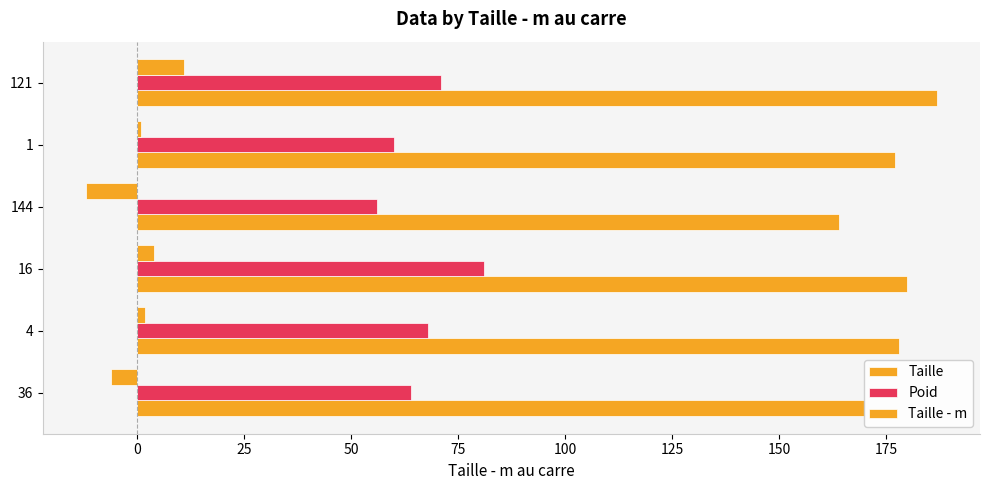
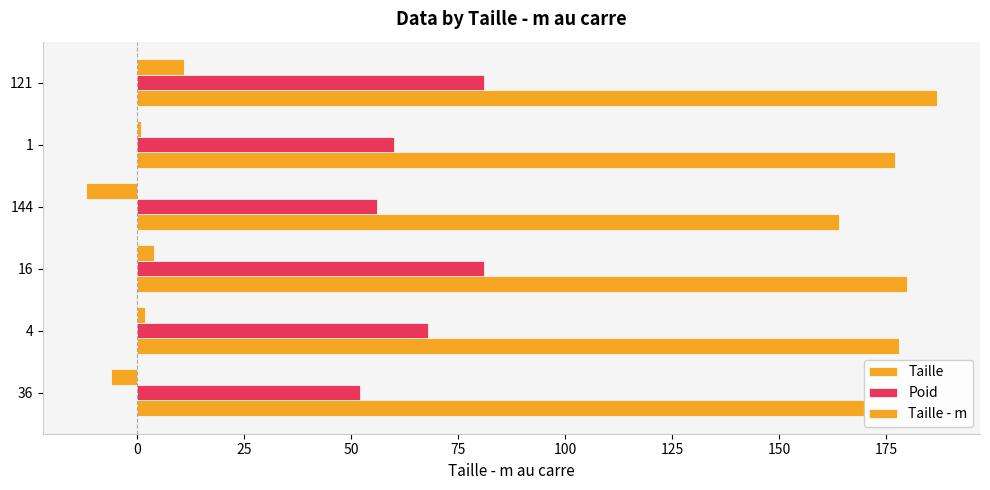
  {
    "Poid": {
-     "121": 71,
+     "121": 81,
      "1": 60,
      "144": 56,
      "16": 81,
      "4": 68,
-     "36": 64
+     "36": 52
    }
  }
